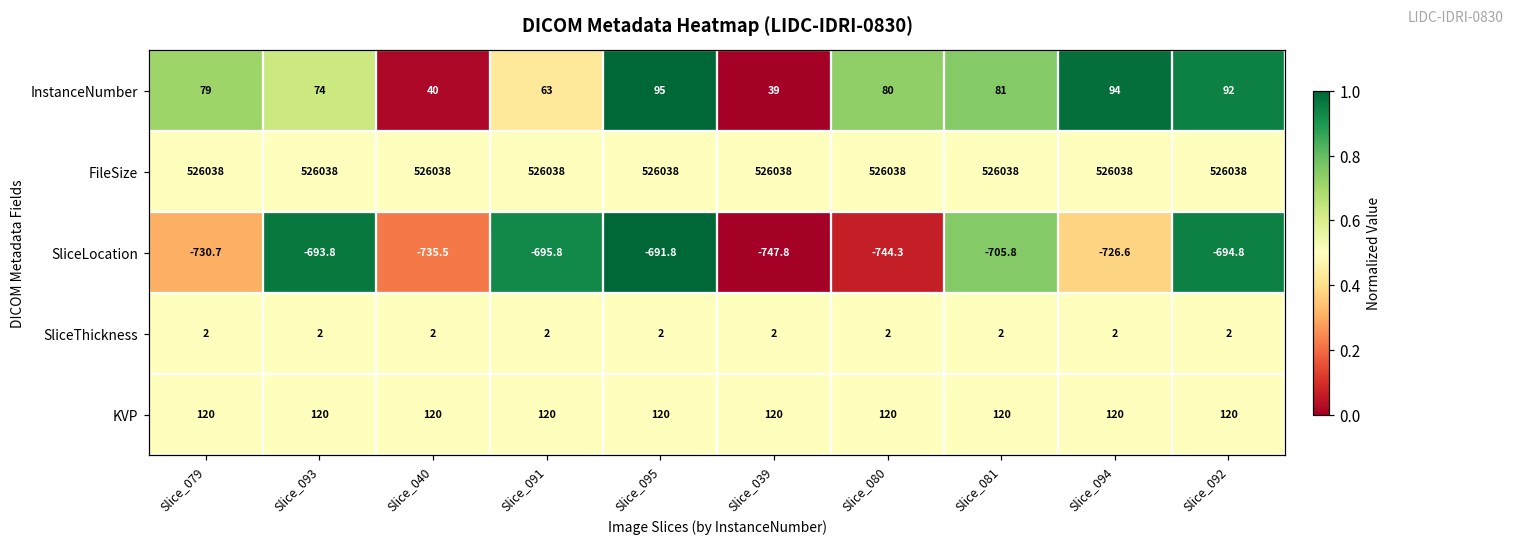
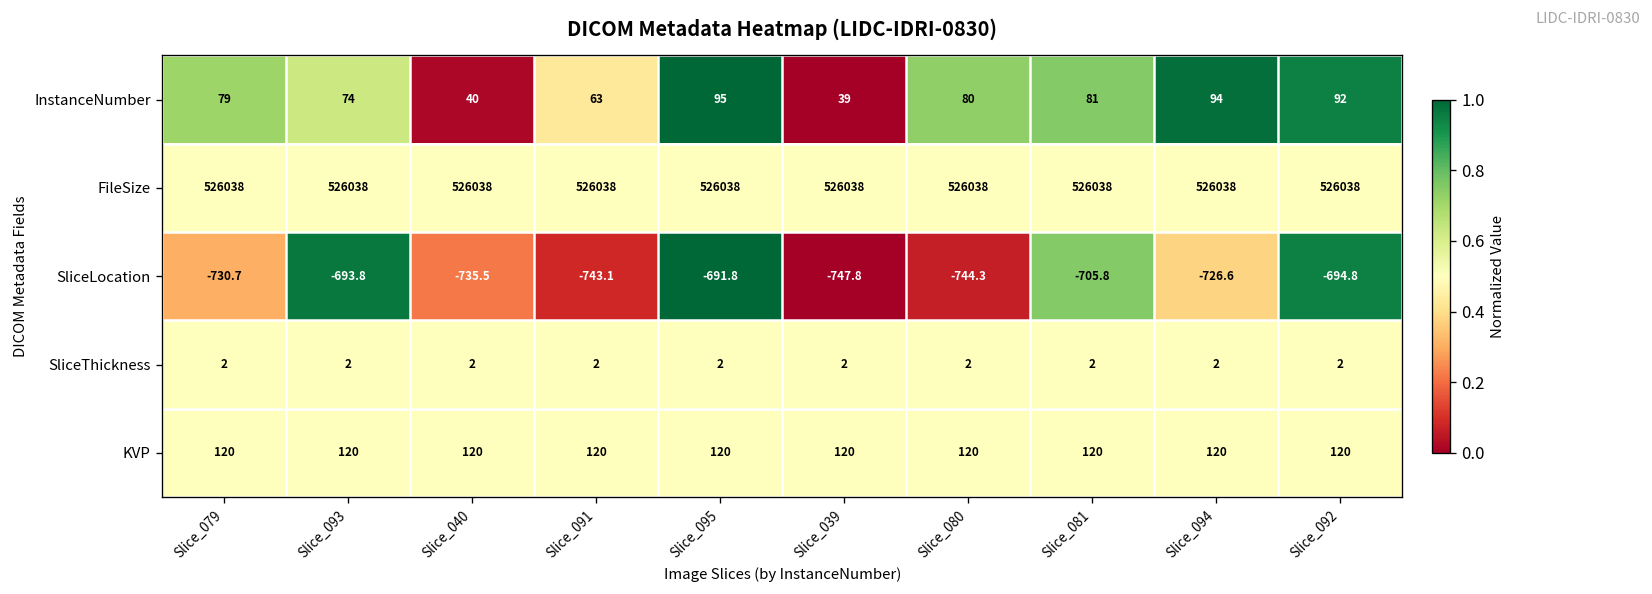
  {
    "InstanceNumber": {
      "Slice_079": 79,
      "Slice_093": 74,
      "Slice_040": 40,
      "Slice_091": 63,
      "Slice_095": 95,
      "Slice_039": 39,
      "Slice_080": 80,
      "Slice_081": 81,
      "Slice_094": 94,
      "Slice_092": 92
    },
    "FileSize": {
      "Slice_079": 526038,
      "Slice_093": 526038,
      "Slice_040": 526038,
      "Slice_091": 526038,
      "Slice_095": 526038,
      "Slice_039": 526038,
      "Slice_080": 526038,
      "Slice_081": 526038,
      "Slice_094": 526038,
      "Slice_092": 526038
    },
    "SliceLocation": {
      "Slice_079": -730.7,
      "Slice_093": -693.8,
      "Slice_040": -735.5,
-     "Slice_091": -695.8,
+     "Slice_091": -743.1,
      "Slice_095": -691.8,
      "Slice_039": -747.8,
      "Slice_080": -744.3,
      "Slice_081": -705.8,
      "Slice_094": -726.6,
      "Slice_092": -694.8
    },
    "SliceThickness": {
      "Slice_079": 2,
      "Slice_093": 2,
      "Slice_040": 2,
      "Slice_091": 2,
      "Slice_095": 2,
      "Slice_039": 2,
      "Slice_080": 2,
      "Slice_081": 2,
      "Slice_094": 2,
      "Slice_092": 2
    },
    "KVP": {
      "Slice_079": 120,
      "Slice_093": 120,
      "Slice_040": 120,
      "Slice_091": 120,
      "Slice_095": 120,
      "Slice_039": 120,
      "Slice_080": 120,
      "Slice_081": 120,
      "Slice_094": 120,
      "Slice_092": 120
    }
  }
